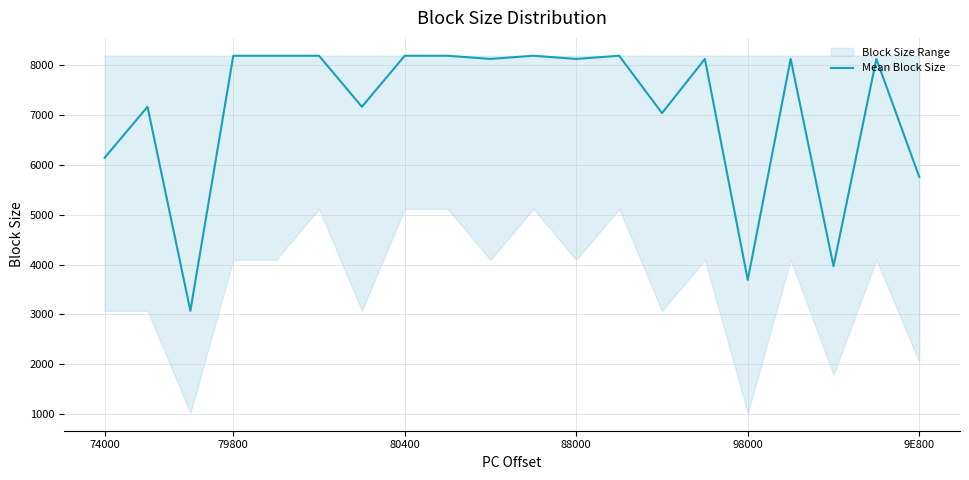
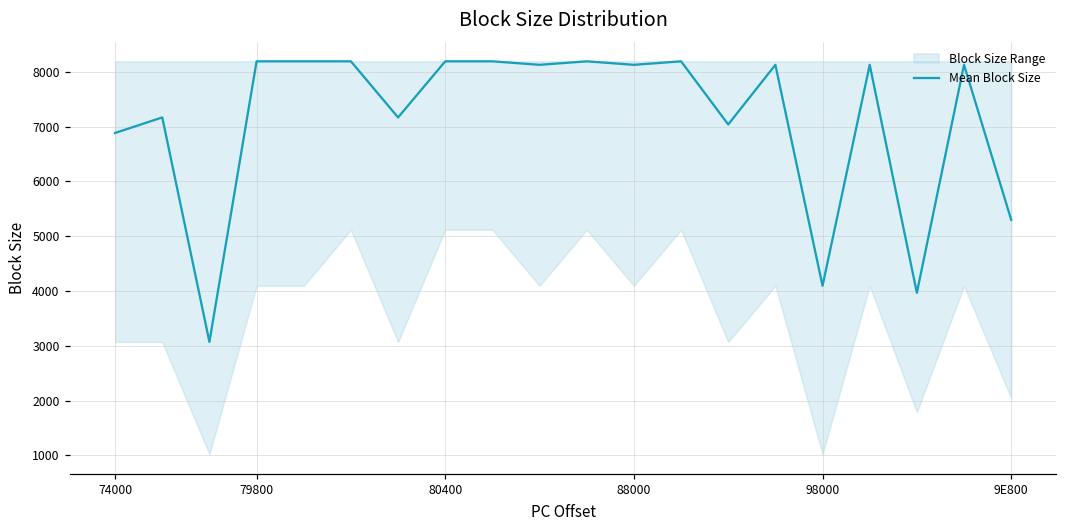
  {
    "Mean Block Size": {
-     "74000": 6100,
+     "74000": 6900,
      "88000": 8100,
-     "98000": 3700,
-     "9E800": 5800
+     "98000": 4100,
+     "9E800": 5300
    }
  }
